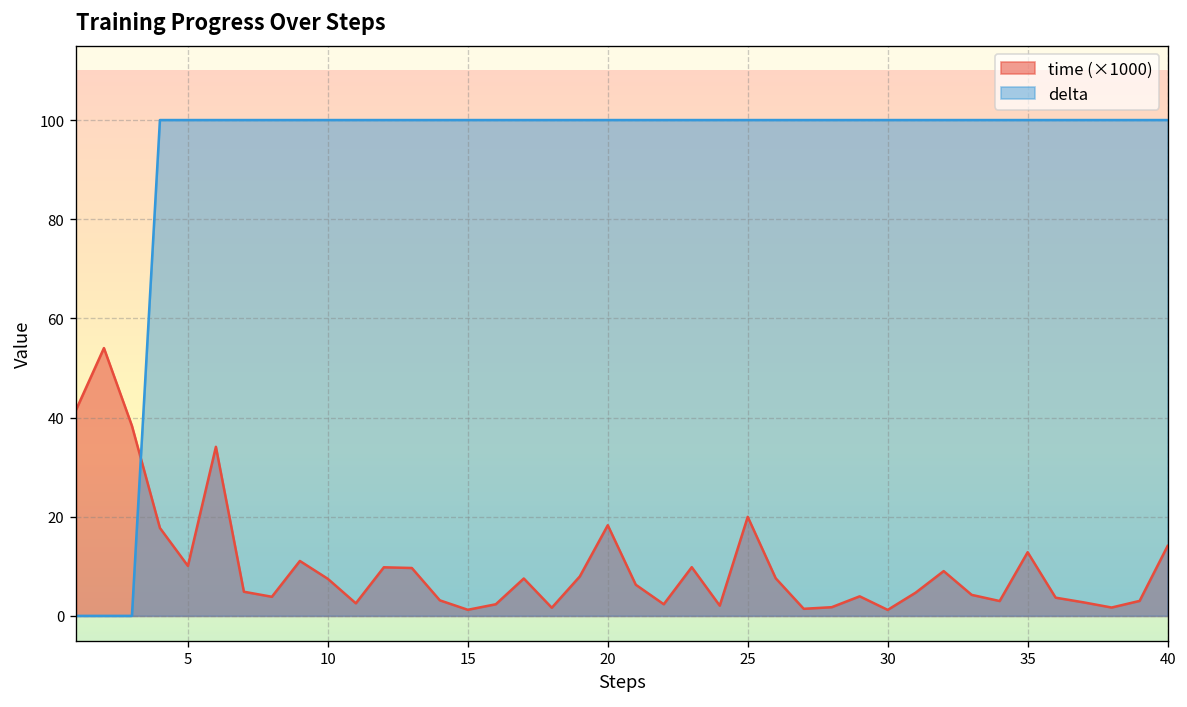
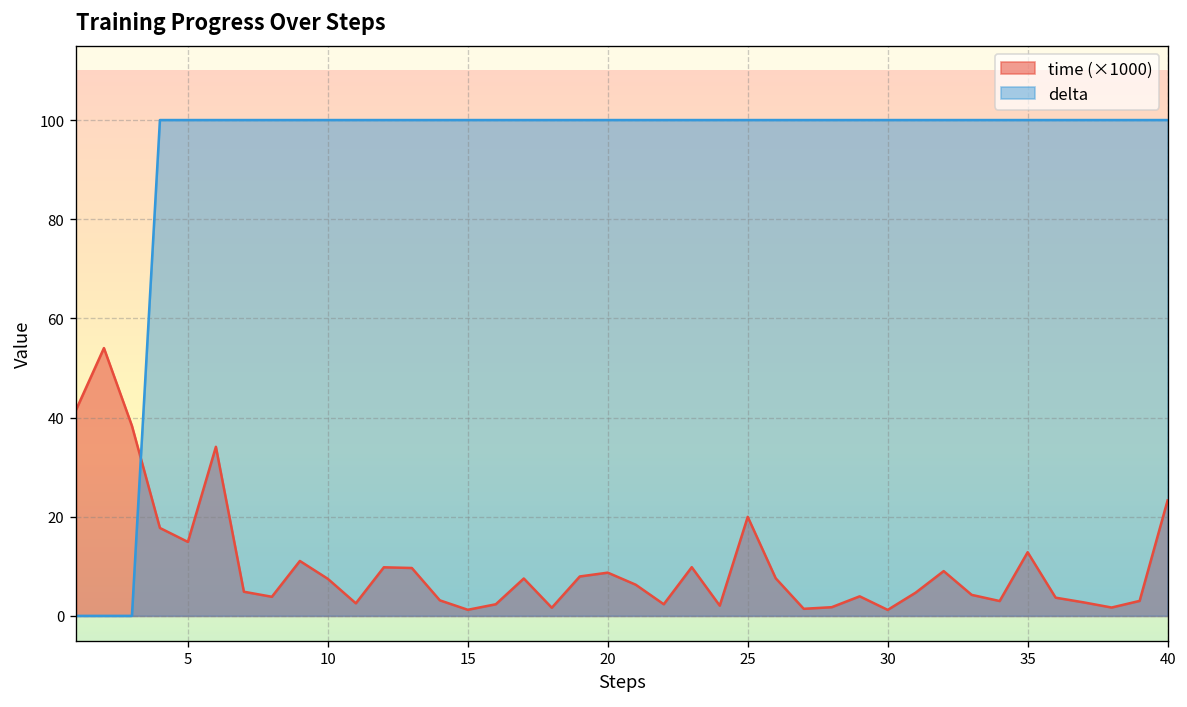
  {
    "time (×1000)": {
-     "5": 10,
+     "5": 15,
      "10": 7,
      "15": 1,
-     "20": 18,
+     "20": 9,
      "25": 20,
      "30": 1,
      "35": 13,
-     "40": 14
+     "40": 23
    },
    "delta": {
      "5": 100,
      "10": 100,
      "15": 100,
      "20": 100,
      "25": 100,
      "30": 100,
      "35": 100,
      "40": 100
    }
  }
